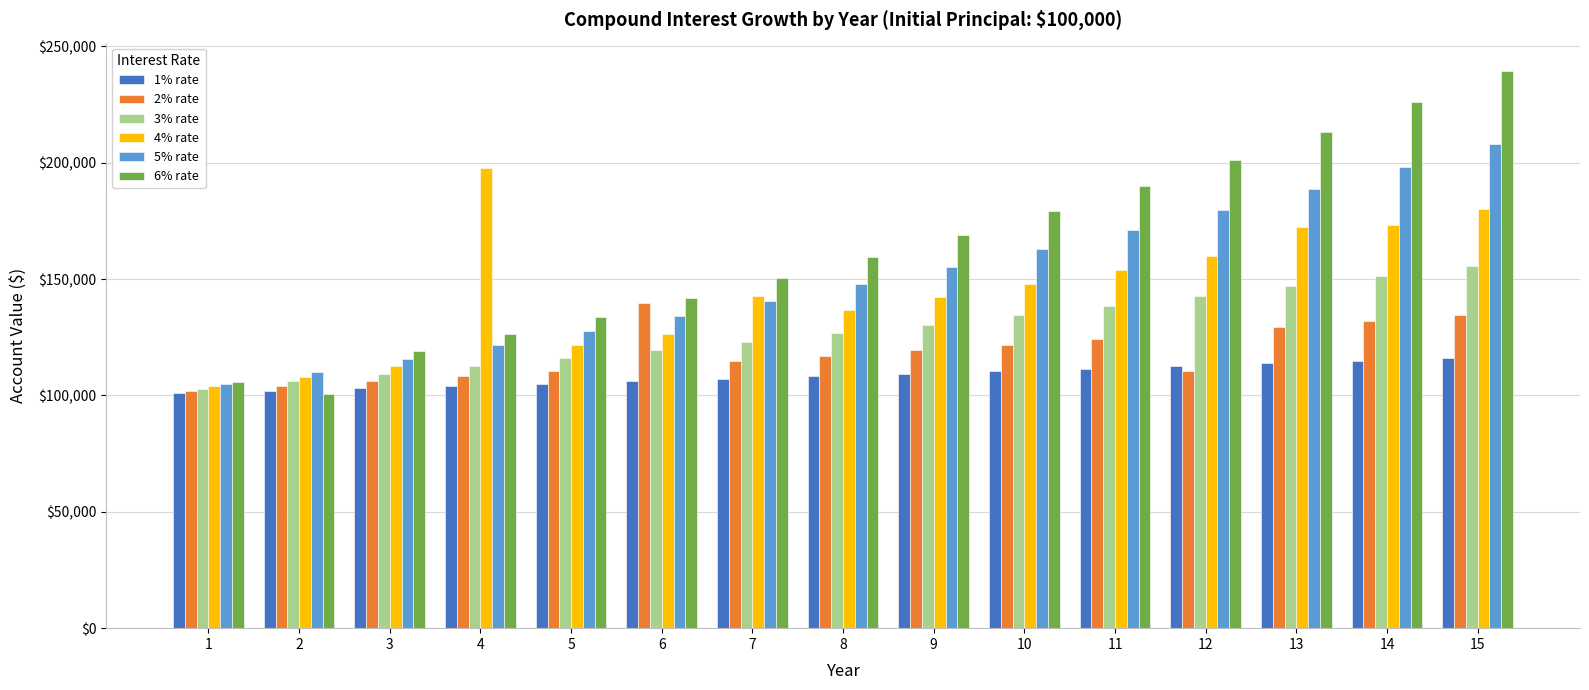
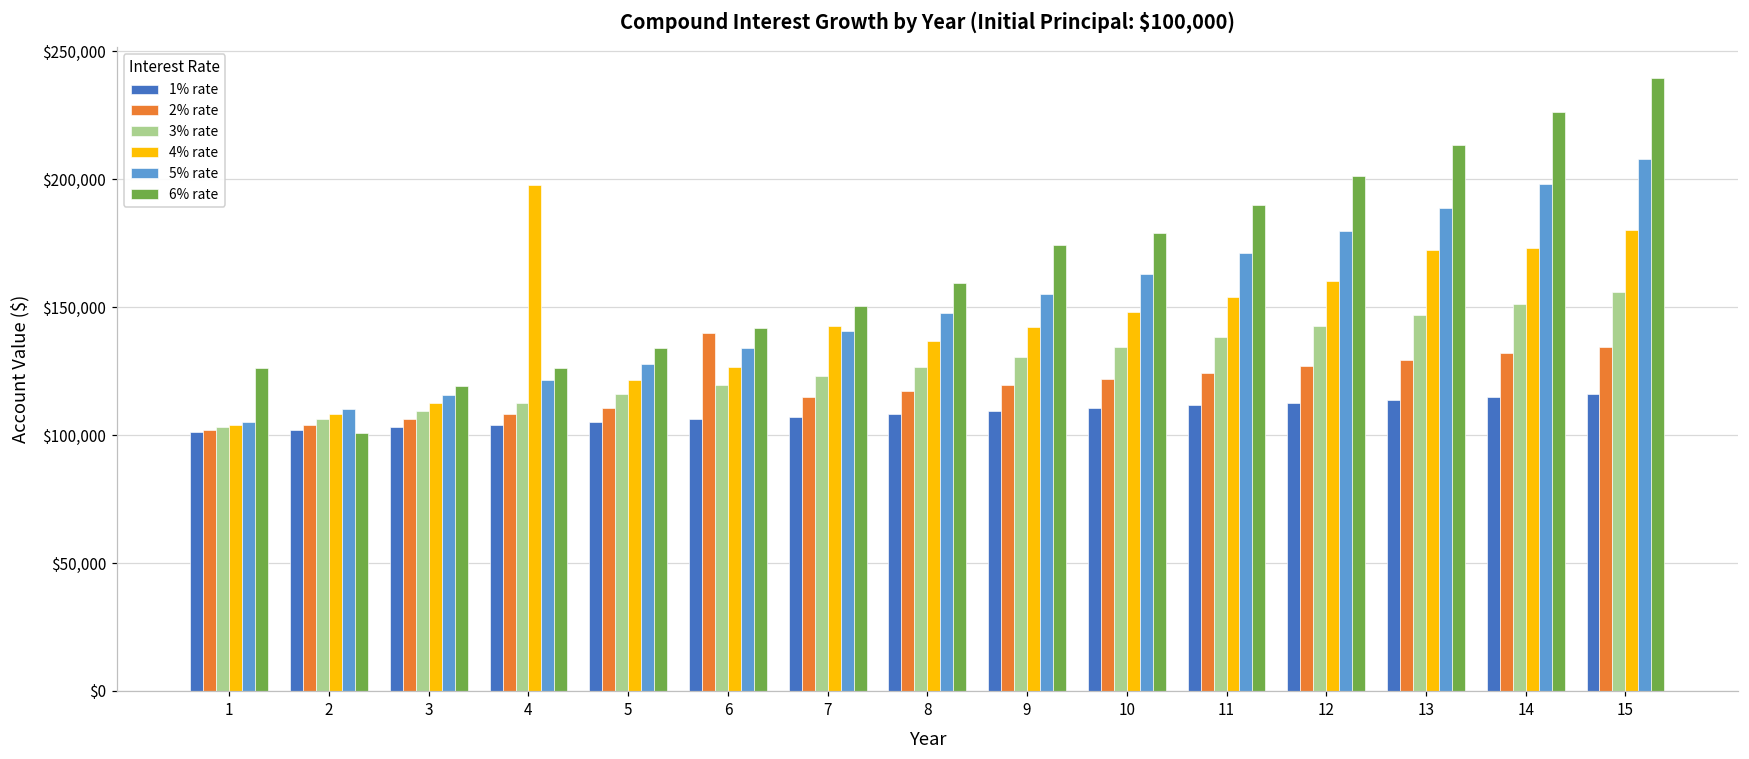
  {
    "2% rate": {
      "1": "$102,000",
      "2": "$104,000",
      "3": "$106,000",
      "4": "$108,000",
      "5": "$110,000",
      "6": "$140,000",
      "7": "$115,000",
      "8": "$117,000",
      "9": "$120,000",
      "10": "$122,000",
      "11": "$124,000",
-     "12": "$110,000",
+     "12": "$127,000",
      "13": "$129,000",
      "14": "$132,000",
      "15": "$135,000"
    },
    "3% rate": {
      "1": "$103,000",
      "2": "$106,000",
      "3": "$109,000",
      "4": "$113,000",
      "5": "$116,000",
      "6": "$119,000",
      "7": "$123,000",
      "8": "$127,000",
      "9": "$130,000",
      "10": "$134,000",
      "11": "$138,000",
      "12": "$143,000",
      "13": "$147,000",
      "14": "$151,000",
      "15": "$156,000"
    },
    "4% rate": {
      "1": "$104,000",
      "2": "$108,000",
      "3": "$112,000",
      "4": "$198,000",
      "5": "$122,000",
      "6": "$127,000",
      "7": "$143,000",
      "8": "$137,000",
      "9": "$142,000",
      "10": "$148,000",
      "11": "$154,000",
      "12": "$160,000",
      "13": "$172,000",
      "14": "$173,000",
      "15": "$180,000"
    },
    "6% rate": {
-     "1": "$106,000",
+     "1": "$126,000",
      "2": "$101,000",
      "3": "$119,000",
      "4": "$126,000",
      "5": "$134,000",
      "6": "$142,000",
      "7": "$150,000",
      "8": "$159,000",
-     "9": "$169,000",
+     "9": "$174,000",
      "10": "$179,000",
      "11": "$190,000",
      "12": "$201,000",
      "13": "$213,000",
      "14": "$226,000",
      "15": "$240,000"
    }
  }
